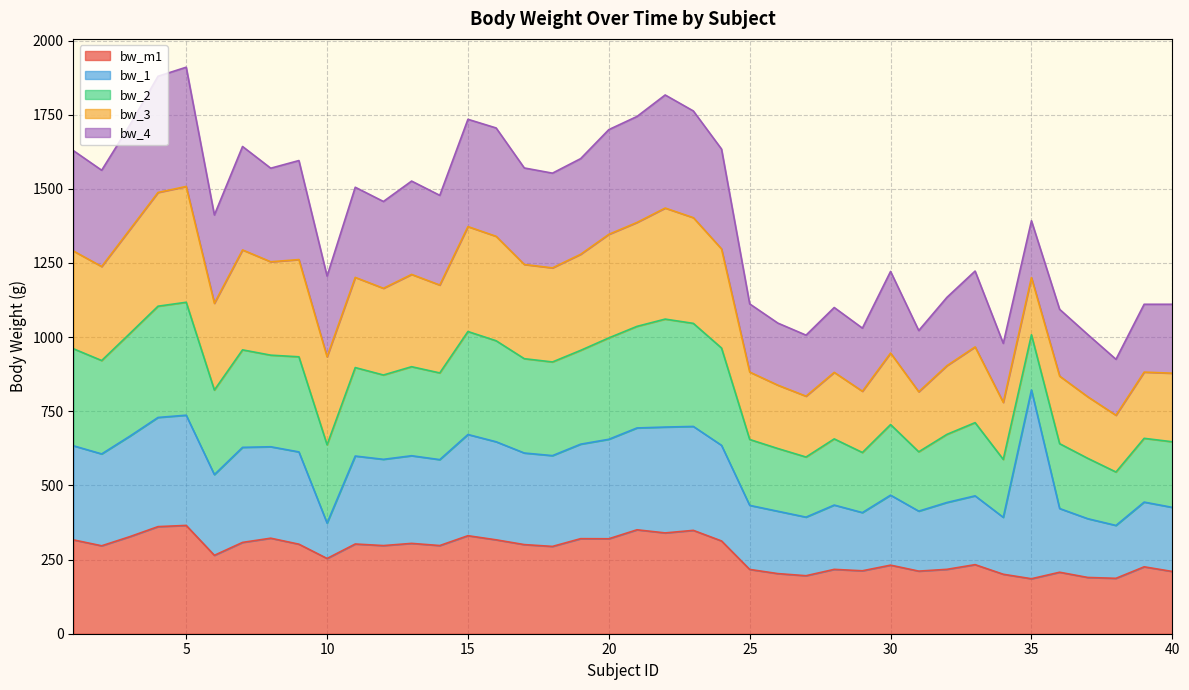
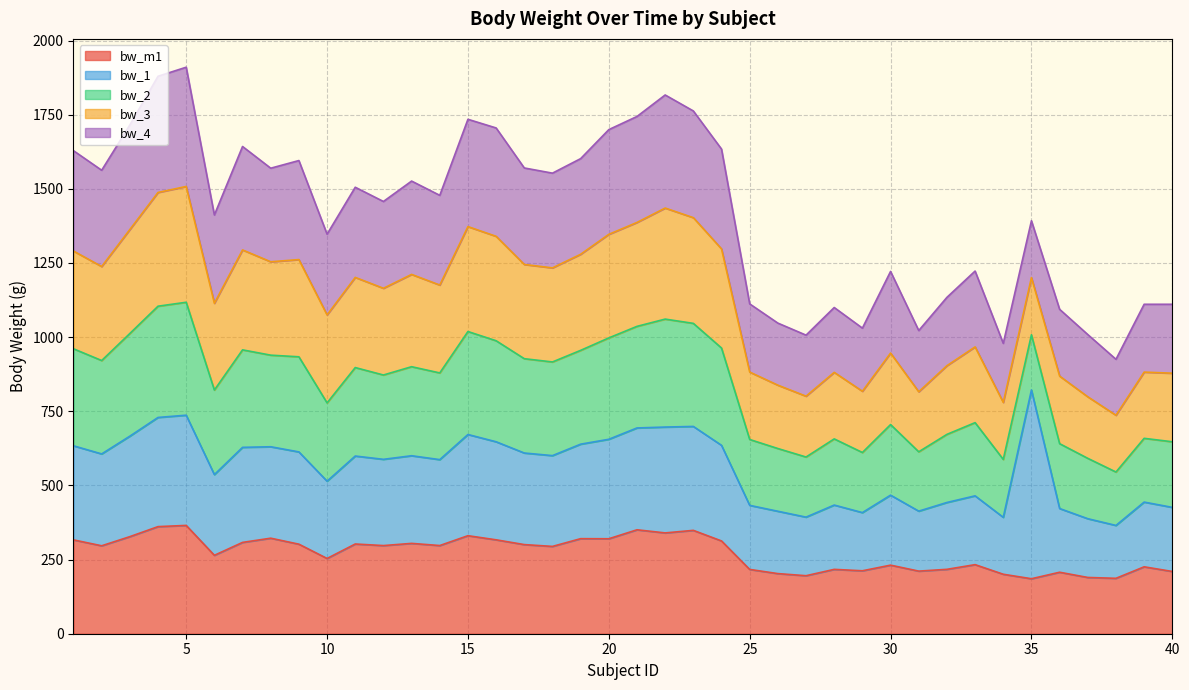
  {
    "bw_m1": {
      "5": 370,
      "10": 250,
      "15": 330,
      "20": 320,
      "25": 220,
      "30": 230,
      "35": 190,
      "40": 210
    },
    "bw_1": {
      "5": 370,
-     "10": 120,
+     "10": 260,
      "15": 340,
      "20": 340,
      "25": 220,
      "30": 240,
      "35": 640,
      "40": 220
    },
    "bw_2": {
      "5": 380,
      "10": 260,
      "15": 350,
      "20": 340,
      "25": 220,
      "30": 240,
      "35": 190,
      "40": 220
    },
    "bw_3": {
      "5": 390,
      "10": 300,
      "15": 350,
      "20": 350,
      "25": 230,
      "30": 240,
      "35": 190,
      "40": 230
    },
    "bw_4": {
      "5": 400,
      "10": 270,
      "15": 360,
      "20": 350,
      "25": 230,
      "30": 280,
      "35": 190,
      "40": 230
    }
  }
